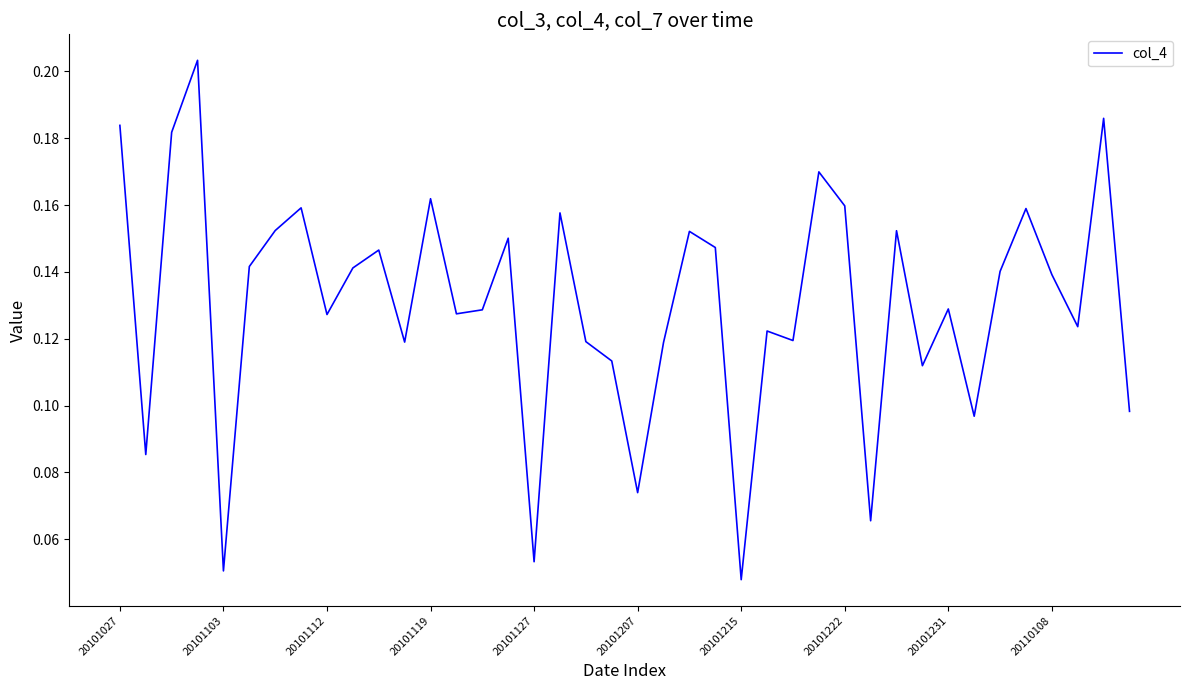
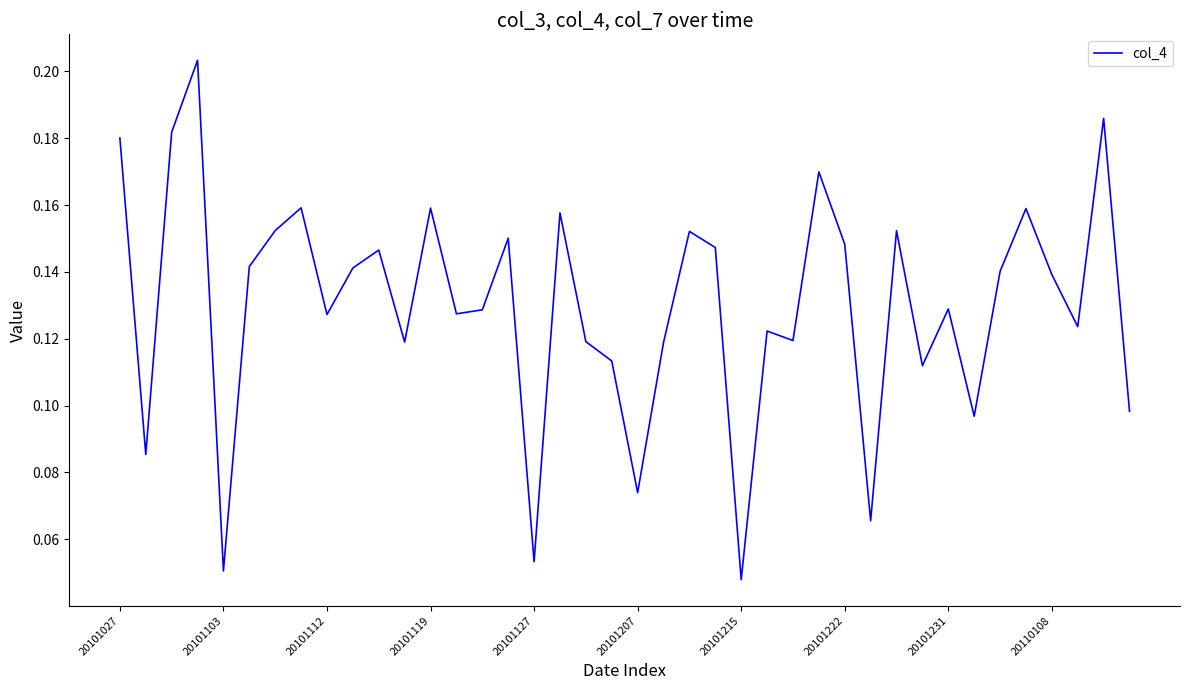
  {
-   "20101027": 0.184,
+   "20101027": 0.180,
    "20101103": 0.051,
    "20101112": 0.127,
-   "20101119": 0.162,
+   "20101119": 0.159,
    "20101127": 0.053,
    "20101207": 0.074,
    "20101215": 0.048,
-   "20101222": 0.160,
+   "20101222": 0.148,
    "20101231": 0.129,
    "20110108": 0.139
  }
